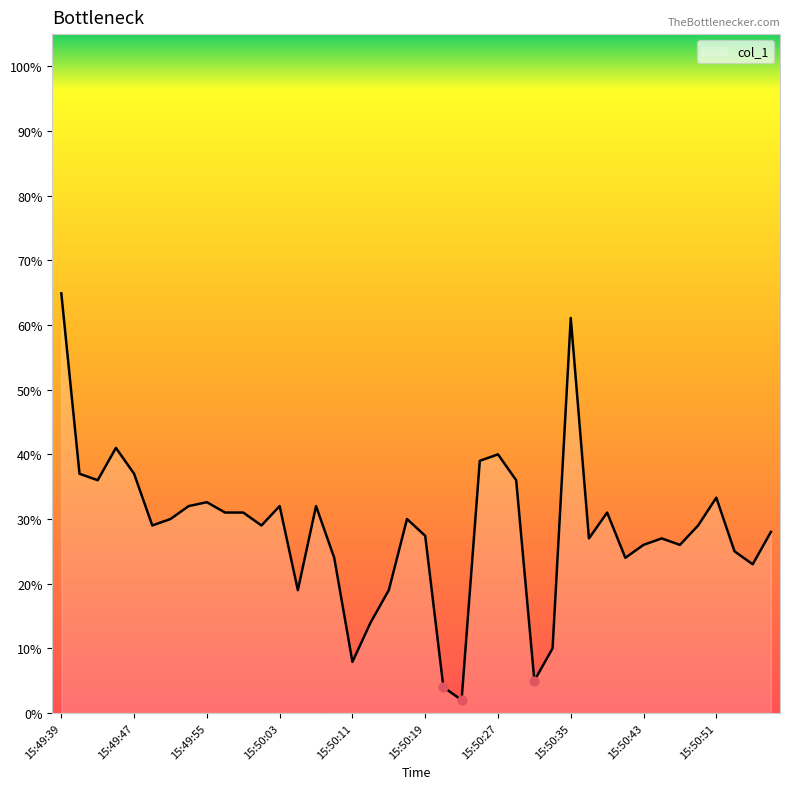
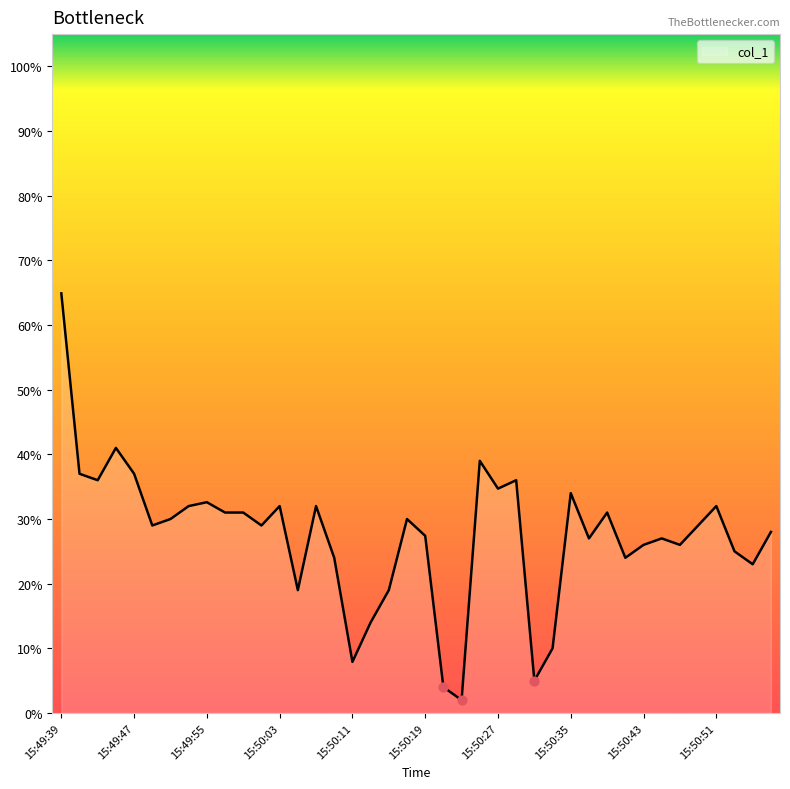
  {
    "col_1": {
      "15:49:39": "65%",
      "15:49:47": "37%",
      "15:49:55": "33%",
      "15:50:03": "32%",
      "15:50:11": "8%",
      "15:50:19": "27%",
-     "15:50:27": "40%",
-     "15:50:35": "61%",
+     "15:50:27": "35%",
+     "15:50:35": "34%",
      "15:50:43": "26%",
-     "15:50:51": "33%"
+     "15:50:51": "32%"
    }
  }
